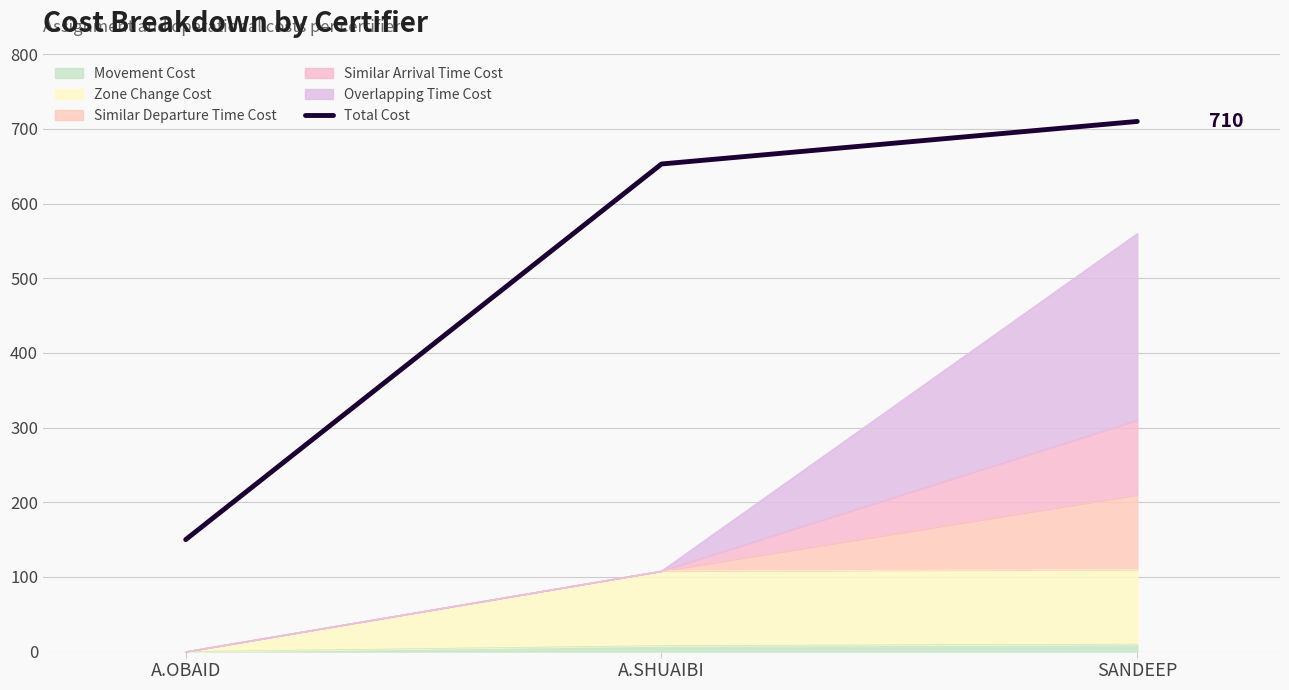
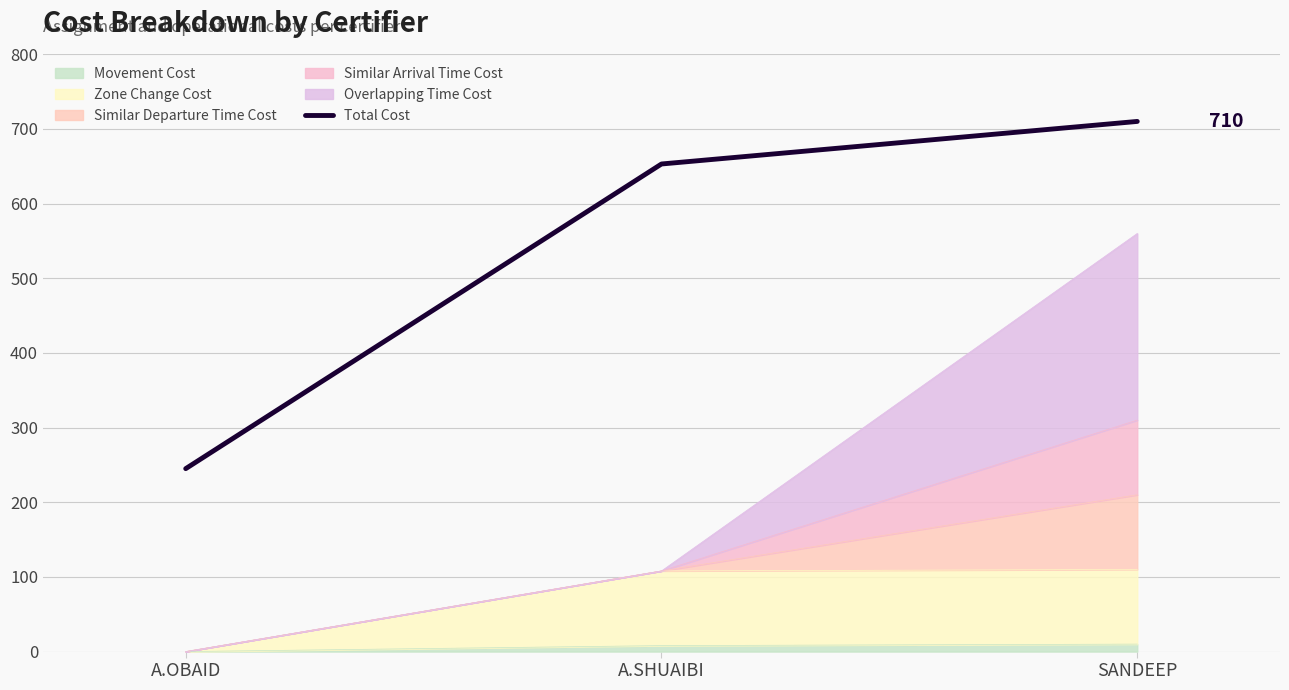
  {
    "Total Cost": {
-     "A.OBAID": 150,
+     "A.OBAID": 250,
      "A.SHUAIBI": 650,
      "SANDEEP": 710
    }
  }
